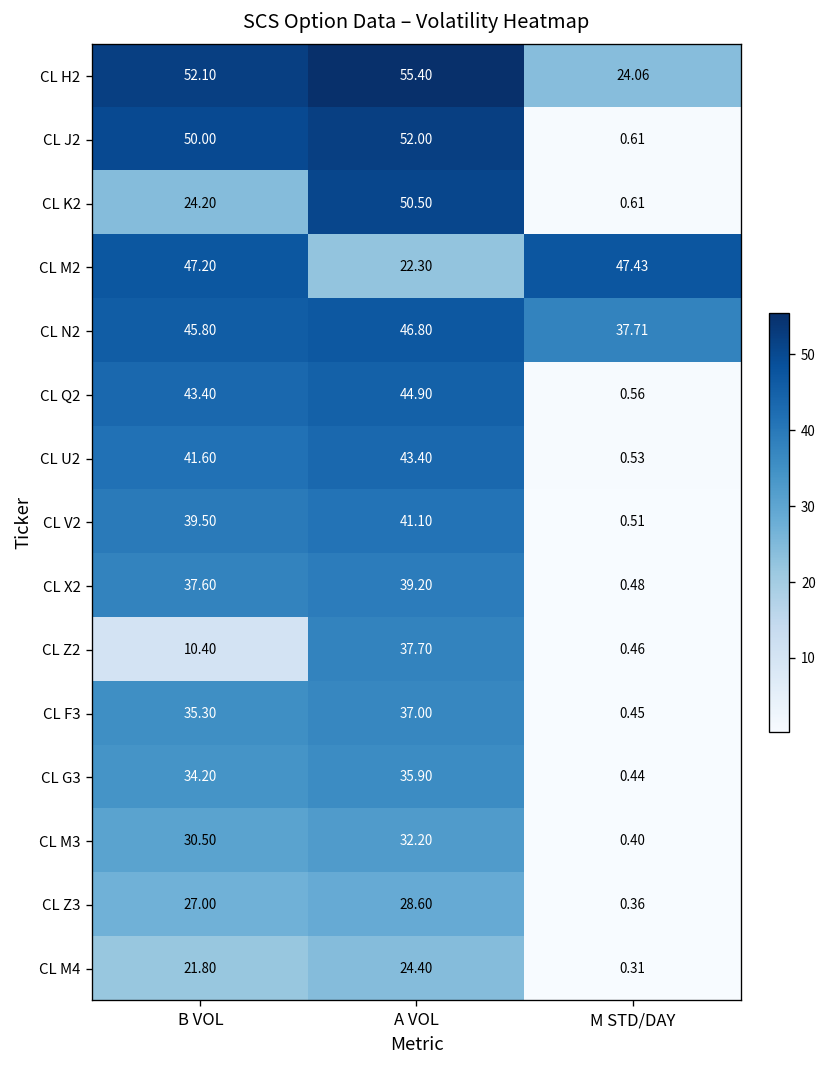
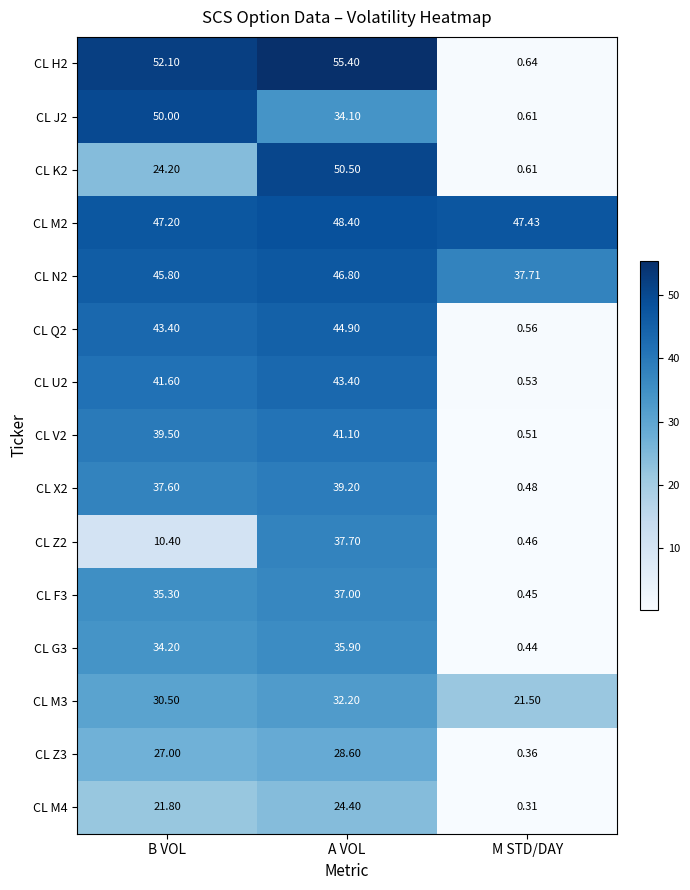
  {
    "CL H2": {
      "B VOL": 52.10,
      "A VOL": 55.40,
-     "M STD/DAY": 24.06
+     "M STD/DAY": 0.64
    },
    "CL J2": {
      "B VOL": 50.00,
-     "A VOL": 52.00,
+     "A VOL": 34.10,
      "M STD/DAY": 0.61
    },
    "CL K2": {
      "B VOL": 24.20,
      "A VOL": 50.50,
      "M STD/DAY": 0.61
    },
    "CL M2": {
      "B VOL": 47.20,
-     "A VOL": 22.30,
+     "A VOL": 48.40,
      "M STD/DAY": 47.43
    },
    "CL N2": {
      "B VOL": 45.80,
      "A VOL": 46.80,
      "M STD/DAY": 37.71
    },
    "CL Q2": {
      "B VOL": 43.40,
      "A VOL": 44.90,
      "M STD/DAY": 0.56
    },
    "CL U2": {
      "B VOL": 41.60,
      "A VOL": 43.40,
      "M STD/DAY": 0.53
    },
    "CL V2": {
      "B VOL": 39.50,
      "A VOL": 41.10,
      "M STD/DAY": 0.51
    },
    "CL X2": {
      "B VOL": 37.60,
      "A VOL": 39.20,
      "M STD/DAY": 0.48
    },
    "CL Z2": {
      "B VOL": 10.40,
      "A VOL": 37.70,
      "M STD/DAY": 0.46
    },
    "CL F3": {
      "B VOL": 35.30,
      "A VOL": 37.00,
      "M STD/DAY": 0.45
    },
    "CL G3": {
      "B VOL": 34.20,
      "A VOL": 35.90,
      "M STD/DAY": 0.44
    },
    "CL M3": {
      "B VOL": 30.50,
      "A VOL": 32.20,
-     "M STD/DAY": 0.40
+     "M STD/DAY": 21.50
    },
    "CL Z3": {
      "B VOL": 27.00,
      "A VOL": 28.60,
      "M STD/DAY": 0.36
    },
    "CL M4": {
      "B VOL": 21.80,
      "A VOL": 24.40,
      "M STD/DAY": 0.31
    }
  }
